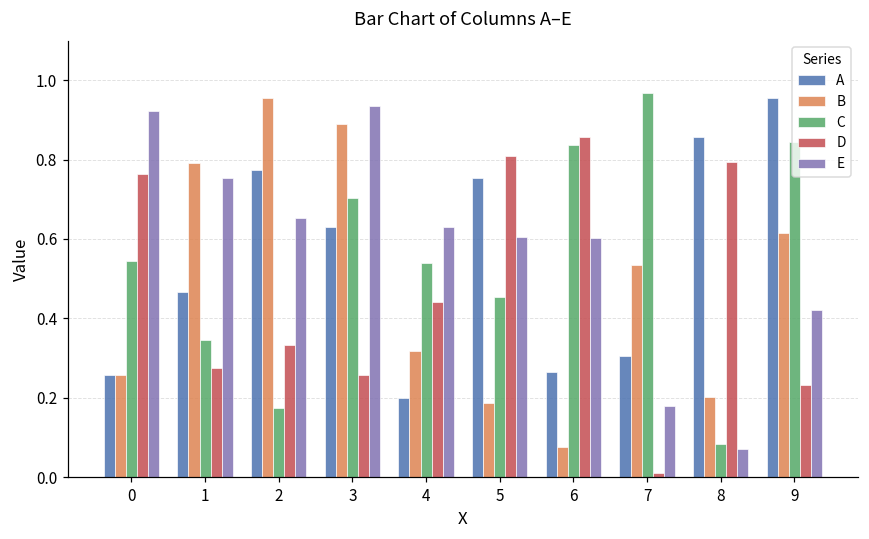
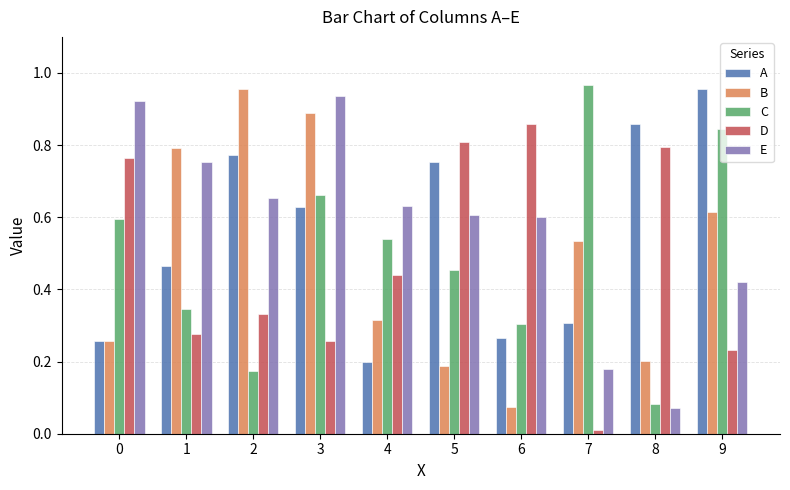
  {
    "C": {
-     "0": 0.54,
+     "0": 0.59,
      "1": 0.35,
      "2": 0.17,
-     "3": 0.70,
+     "3": 0.66,
      "4": 0.54,
      "5": 0.45,
-     "6": 0.84,
+     "6": 0.30,
      "7": 0.97,
      "8": 0.08
    }
  }
